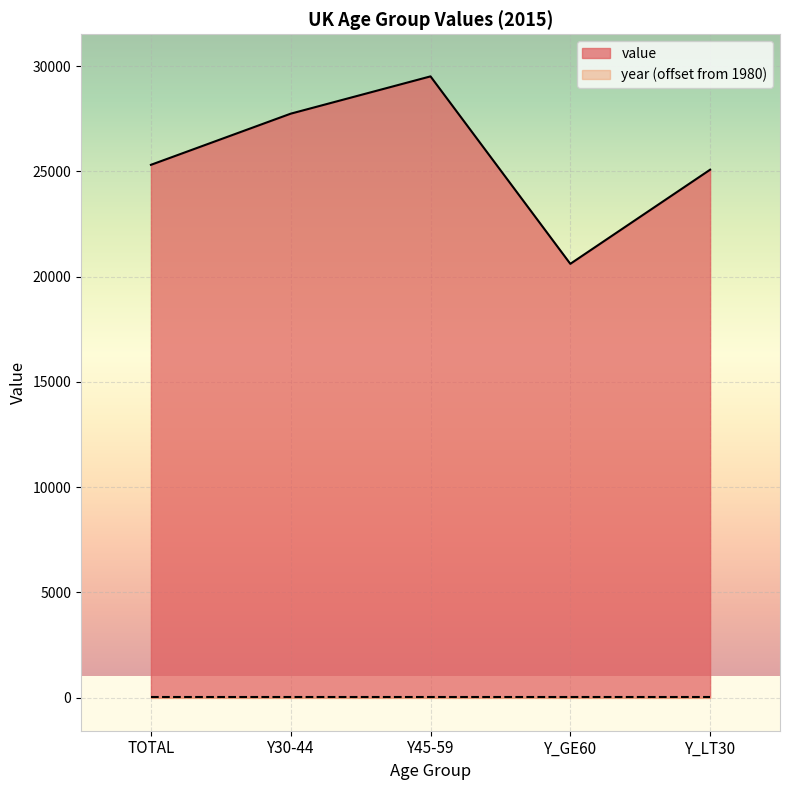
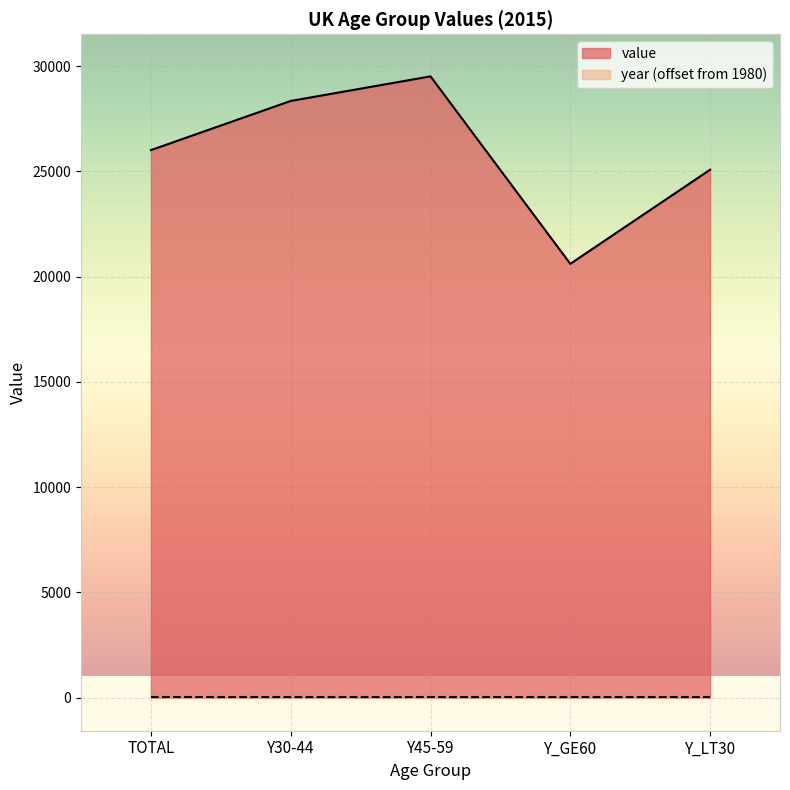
  {
    "value": {
-     "TOTAL": 25300,
-     "Y30-44": 27700,
+     "TOTAL": 26000,
+     "Y30-44": 28400,
      "Y45-59": 29500,
      "Y_GE60": 20600,
      "Y_LT30": 25100
    },
    "year (offset from 1980)": {
      "TOTAL": 0,
      "Y30-44": 0,
      "Y45-59": 0,
      "Y_GE60": 0,
      "Y_LT30": 0
    }
  }
